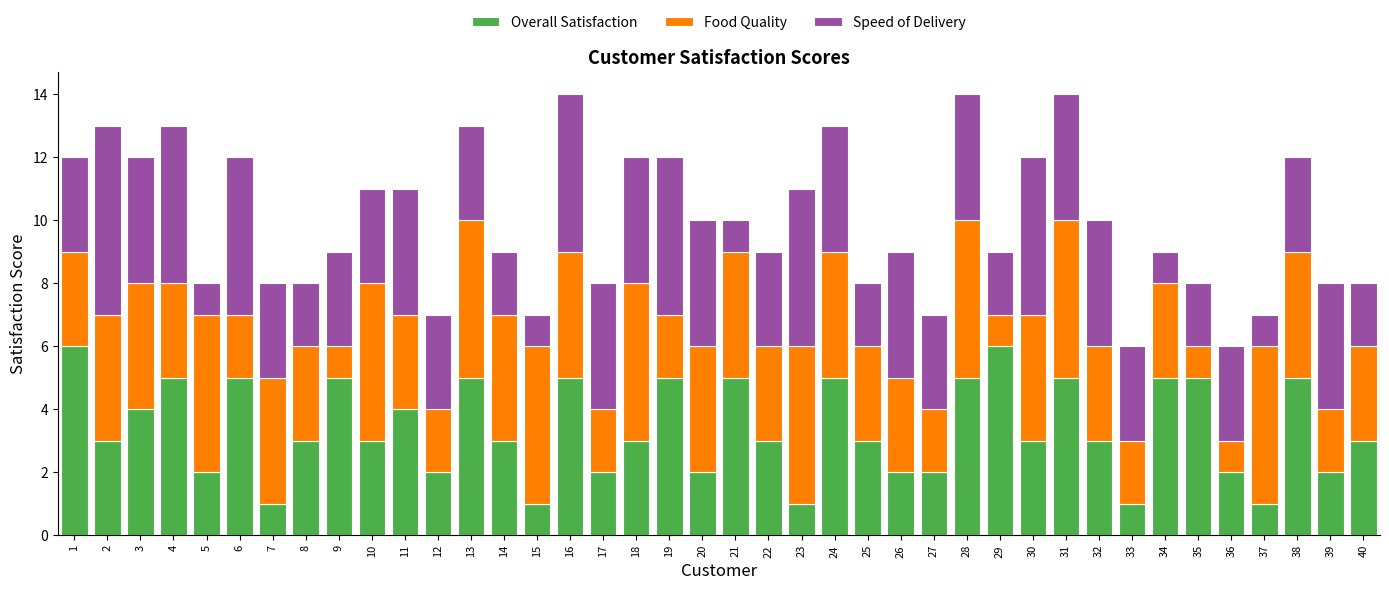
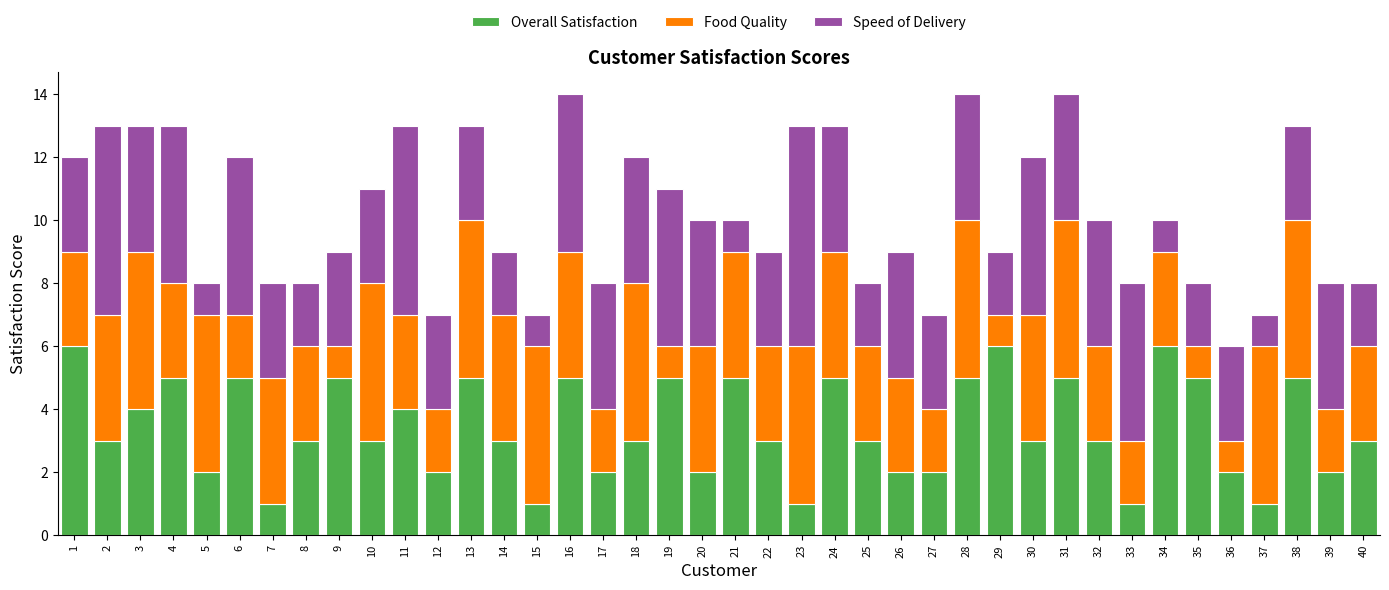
  {
    "Overall Satisfaction": {
      "1": 6,
      "2": 3,
      "3": 4,
      "4": 5,
      "5": 2,
      "6": 5,
      "7": 1,
      "8": 3,
      "9": 5,
      "10": 3,
      "11": 4,
      "12": 2,
      "13": 5,
      "14": 3,
      "15": 1,
      "16": 5,
      "17": 2,
      "18": 3,
      "19": 5,
      "20": 2,
      "21": 5,
      "22": 3,
      "23": 1,
      "24": 5,
      "25": 3,
      "26": 2,
      "27": 2,
      "28": 5,
      "29": 6,
      "30": 3,
      "31": 5,
      "32": 3,
      "33": 1,
-     "34": 5,
+     "34": 6,
      "35": 5,
      "36": 2,
      "37": 1,
      "38": 5,
      "39": 2,
      "40": 3
    },
    "Food Quality": {
      "1": 3,
      "2": 4,
-     "3": 4,
+     "3": 5,
      "4": 3,
      "5": 5,
      "6": 2,
      "7": 4,
      "8": 3,
      "9": 1,
      "10": 5,
      "11": 3,
      "12": 2,
      "13": 5,
      "14": 4,
      "15": 5,
      "16": 4,
      "17": 2,
      "18": 5,
-     "19": 2,
+     "19": 1,
      "20": 4,
      "21": 4,
      "22": 3,
      "23": 5,
      "24": 4,
      "25": 3,
      "26": 3,
      "27": 2,
      "28": 5,
      "29": 1,
      "30": 4,
      "31": 5,
      "32": 3,
      "33": 2,
      "34": 3,
      "35": 1,
      "36": 1,
      "37": 5,
-     "38": 4,
+     "38": 5,
      "39": 2,
      "40": 3
    },
    "Speed of Delivery": {
      "1": 3,
      "2": 6,
      "3": 4,
      "4": 5,
      "5": 1,
      "6": 5,
      "7": 3,
      "8": 2,
      "9": 3,
      "10": 3,
-     "11": 4,
+     "11": 6,
      "12": 3,
      "13": 3,
      "14": 2,
      "15": 1,
      "16": 5,
      "17": 4,
      "18": 4,
      "19": 5,
      "20": 4,
      "21": 1,
      "22": 3,
-     "23": 5,
+     "23": 7,
      "24": 4,
      "25": 2,
      "26": 4,
      "27": 3,
      "28": 4,
      "29": 2,
      "30": 5,
      "31": 4,
      "32": 4,
-     "33": 3,
+     "33": 5,
      "34": 1,
      "35": 2,
      "36": 3,
      "37": 1,
      "38": 3,
      "39": 4,
      "40": 2
    }
  }
